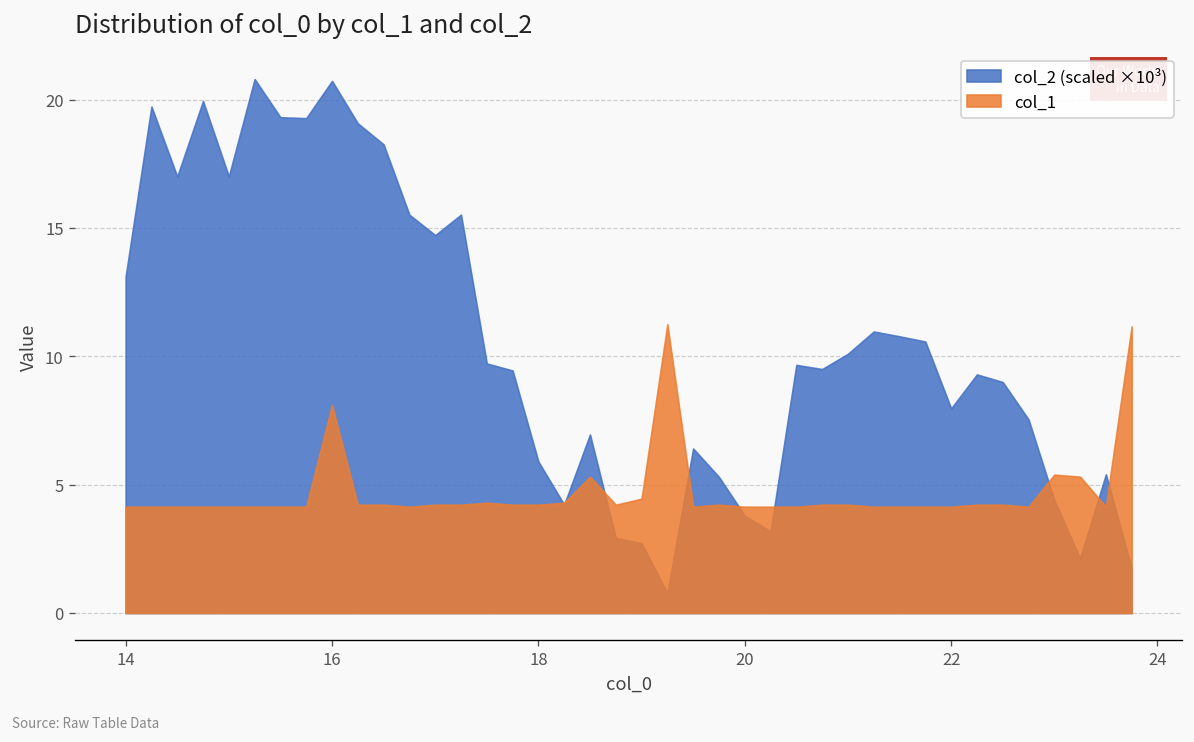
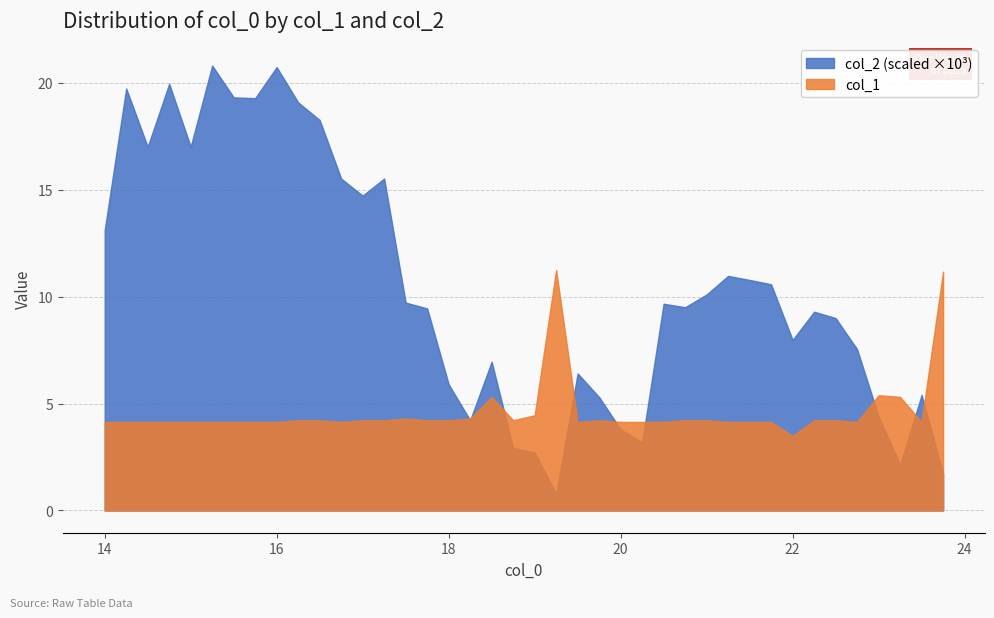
  {
    "col_2 (scaled ×10³)": {
      "14": 13.1,
      "16": 20.7,
      "18": 5.9,
      "20": 3.8,
      "22": 8.0
    },
    "col_1": {
      "14": 4.1,
-     "16": 8.1,
+     "16": 4.1,
      "18": 4.2,
      "20": 4.1,
-     "22": 4.1
+     "22": 3.5
    }
  }
